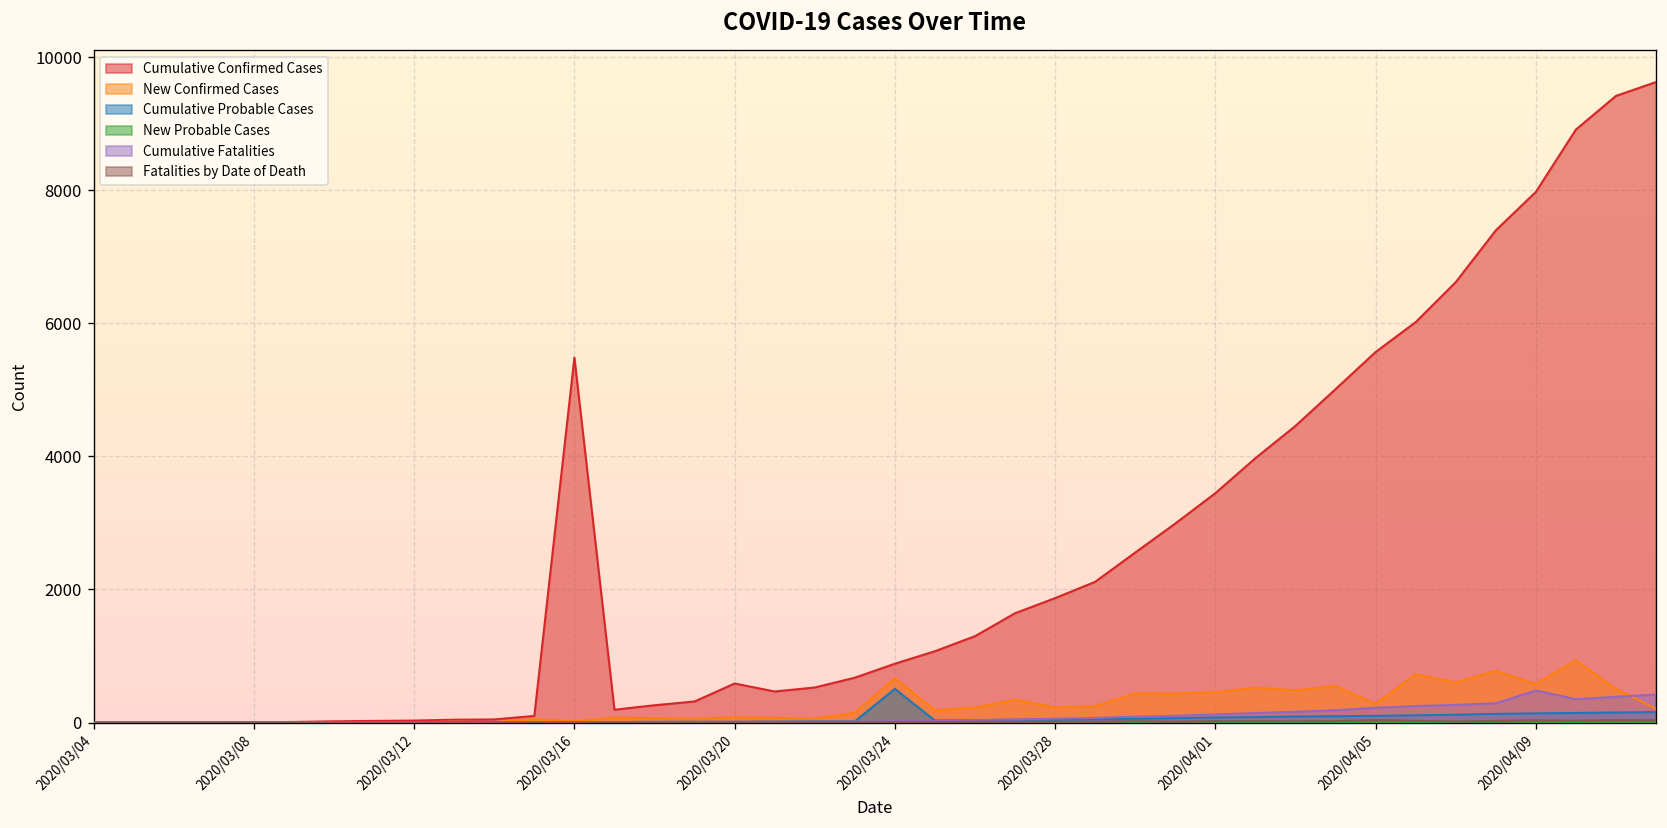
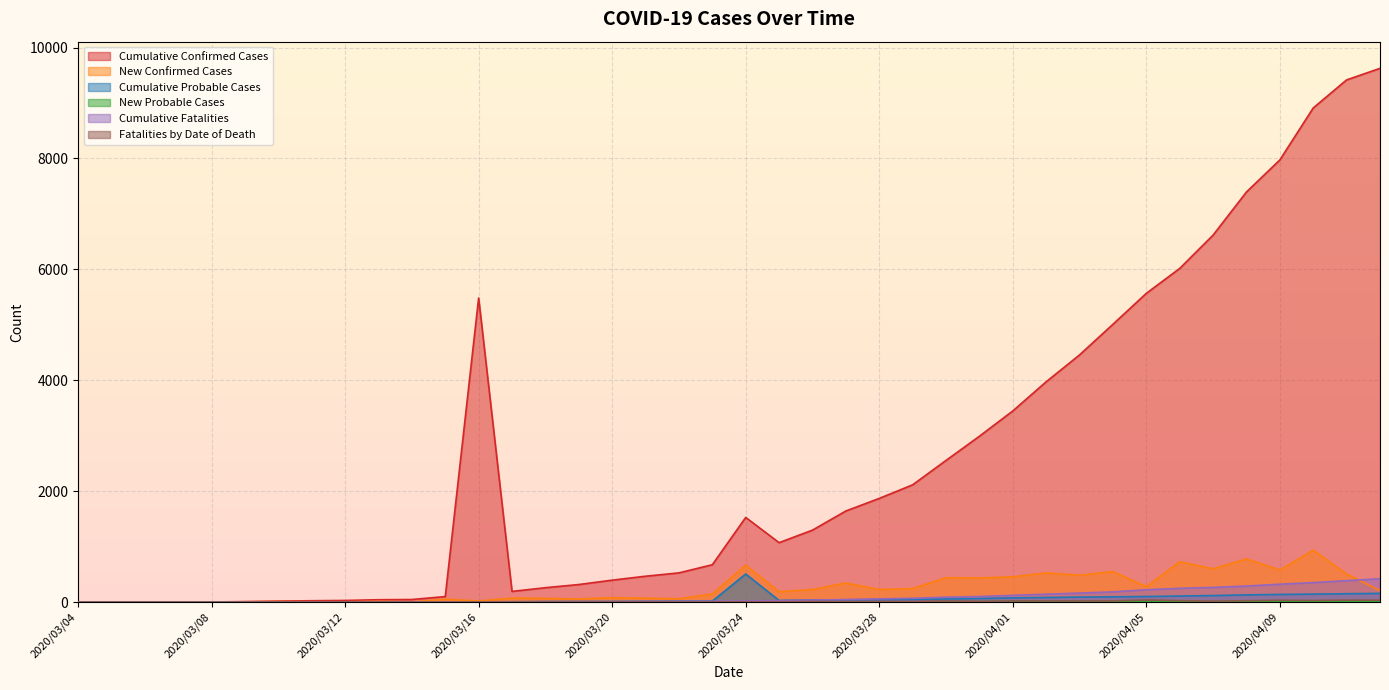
  {
    "Cumulative Confirmed Cases": {
      "2020/03/16": 5500,
-     "2020/03/20": 600,
-     "2020/03/24": 900,
+     "2020/03/20": 400,
+     "2020/03/24": 1500,
      "2020/03/28": 1900,
      "2020/04/01": 3400,
      "2020/04/05": 5600,
      "2020/04/09": 8000
    },
    "New Confirmed Cases": {
      "2020/03/20": 100,
      "2020/03/24": 700,
      "2020/03/28": 200,
      "2020/04/01": 500,
      "2020/04/05": 300,
      "2020/04/09": 600
    },
    "Cumulative Probable Cases": {
      "2020/03/24": 500,
      "2020/04/01": 100,
      "2020/04/05": 100,
      "2020/04/09": 100
    },
    "Cumulative Fatalities": {
      "2020/04/01": 100,
      "2020/04/05": 200,
-     "2020/04/09": 500
+     "2020/04/09": 300
    }
  }
